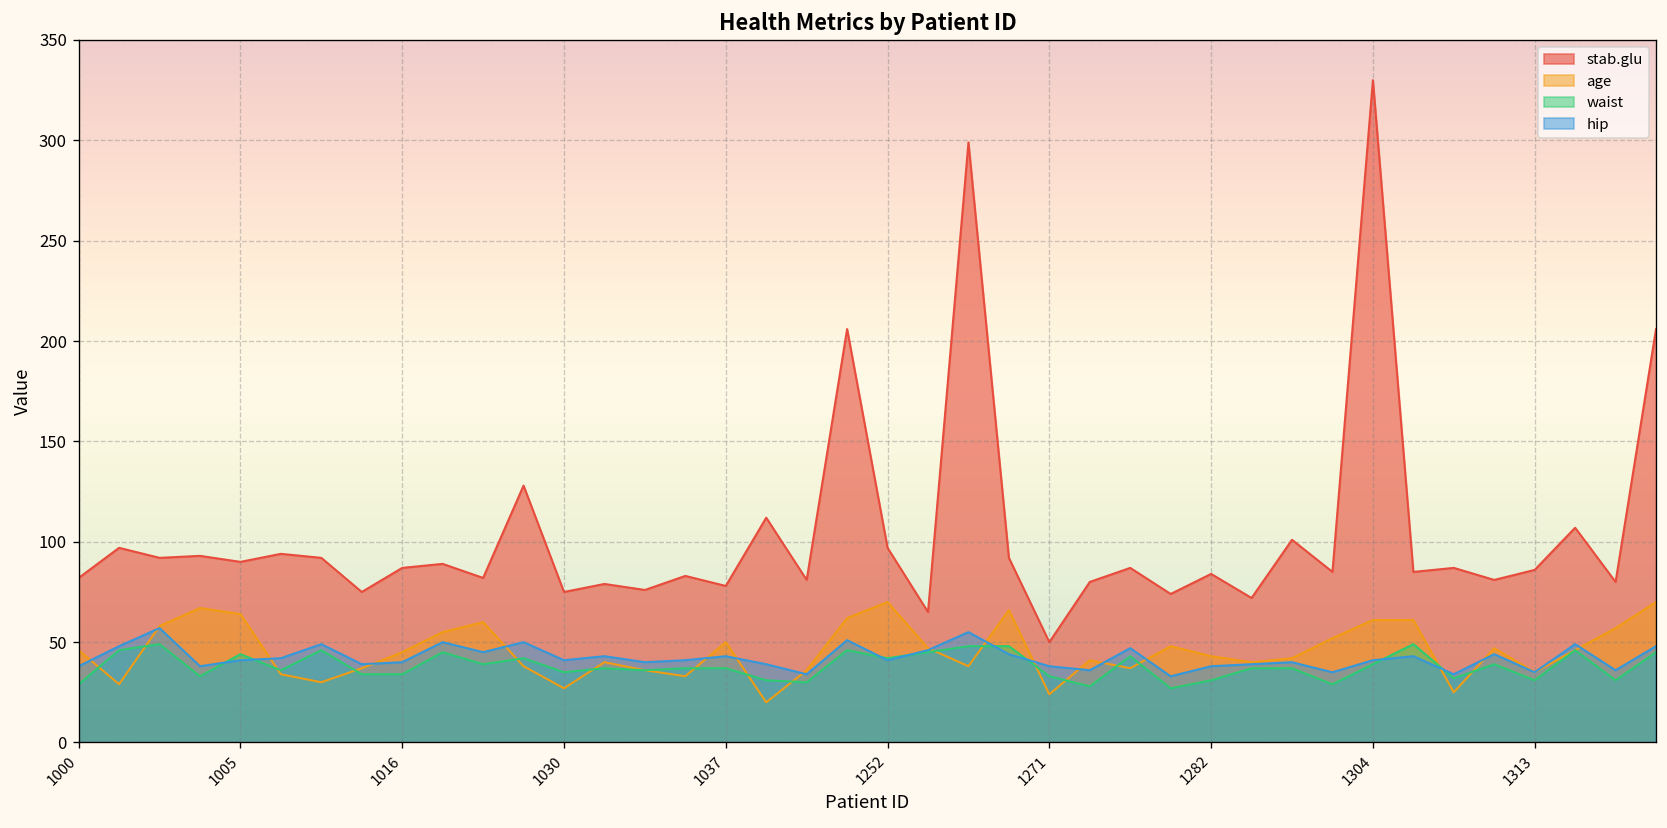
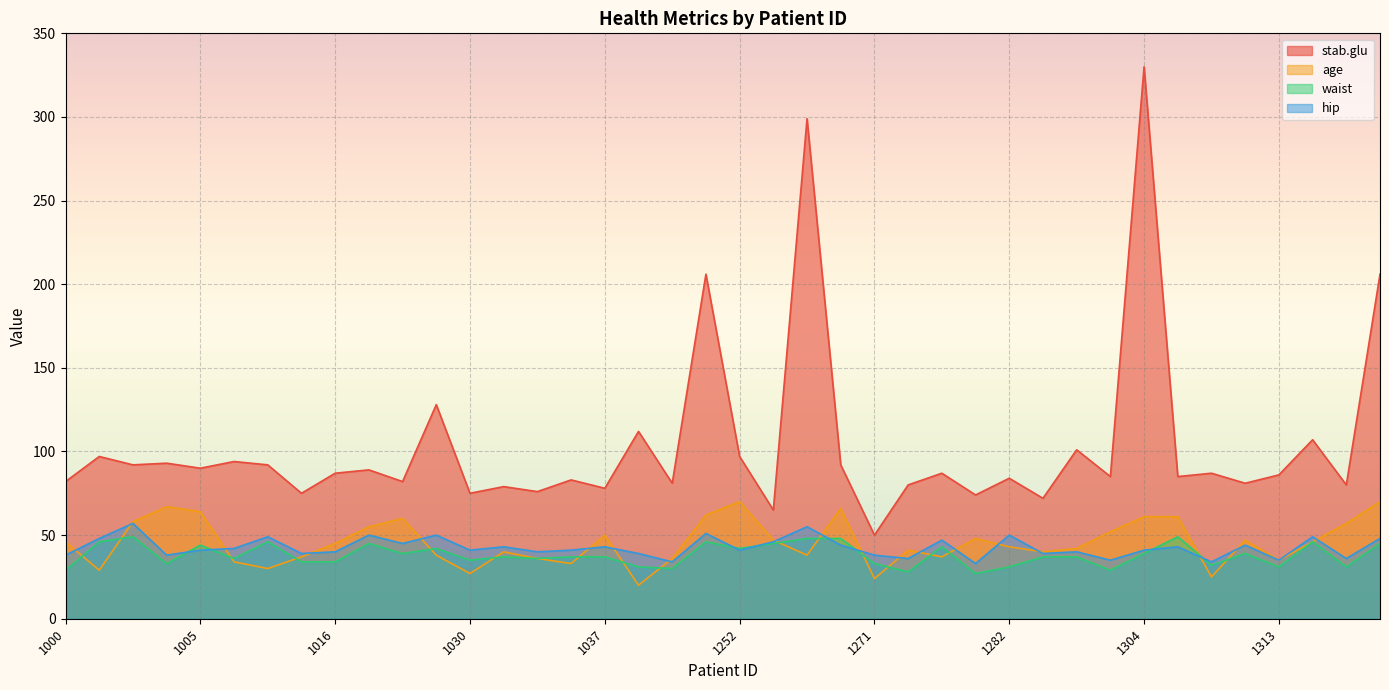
  {
    "stab.glu": {
      "1000": 82,
      "1005": 90,
      "1016": 87,
      "1030": 75,
      "1037": 78,
      "1252": 97,
      "1271": 50,
      "1282": 84,
      "1304": 330,
      "1313": 86
    },
    "age": {
      "1000": 46,
      "1005": 64,
      "1016": 45,
      "1030": 27,
      "1037": 50,
      "1252": 70,
      "1271": 24,
      "1282": 43,
      "1304": 61
    },
    "waist": {
      "1000": 29,
      "1005": 44,
      "1016": 34,
      "1030": 35,
      "1037": 37,
      "1271": 33,
      "1282": 31,
      "1304": 39,
      "1313": 31
    },
    "hip": {
      "1000": 38,
      "1005": 41,
      "1016": 40,
      "1030": 41,
      "1037": 43,
      "1271": 38,
-     "1282": 38,
+     "1282": 50,
      "1304": 41
    }
  }
